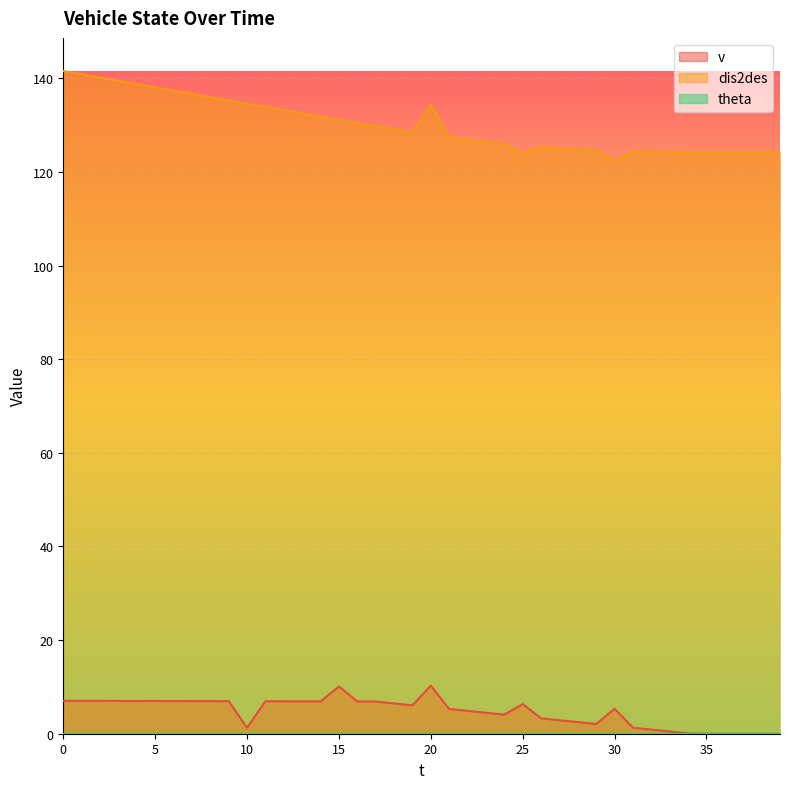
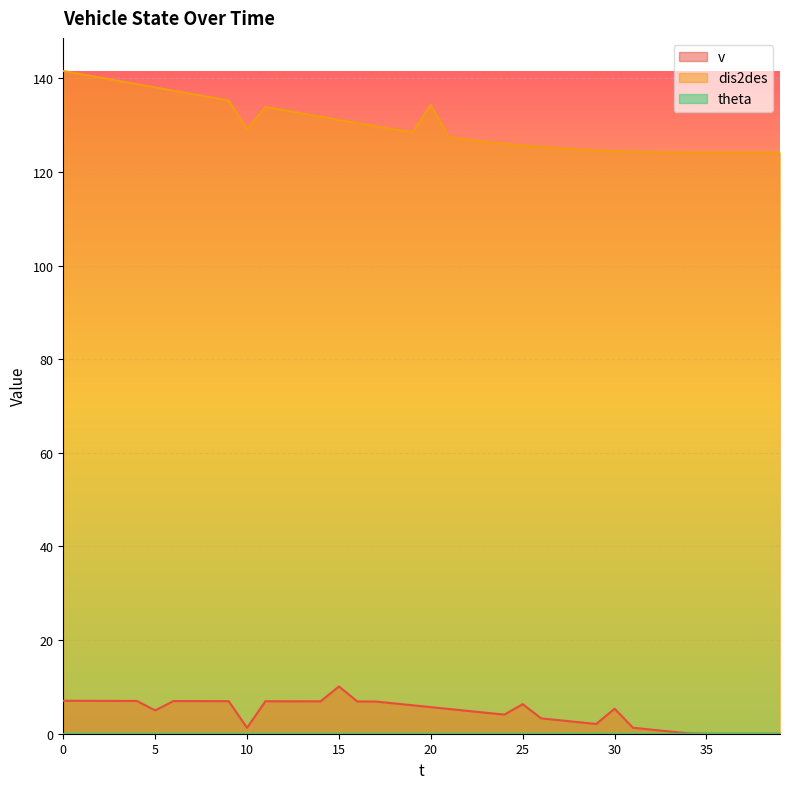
  {
    "v": {
      "0": 7,
-     "5": 7,
+     "5": 5,
      "10": 1,
      "15": 10,
-     "20": 10,
+     "20": 6,
      "25": 6,
      "30": 5
    },
    "dis2des": {
      "0": 142,
      "5": 138,
-     "10": 135,
+     "10": 129,
      "15": 131,
      "20": 134,
-     "25": 124,
-     "30": 122,
+     "25": 126,
+     "30": 124,
      "35": 124
    },
    "theta": {
      "0": 0,
      "5": 0,
      "10": 0,
      "15": 0,
      "20": 0,
      "25": 0,
      "30": 0
    }
  }
